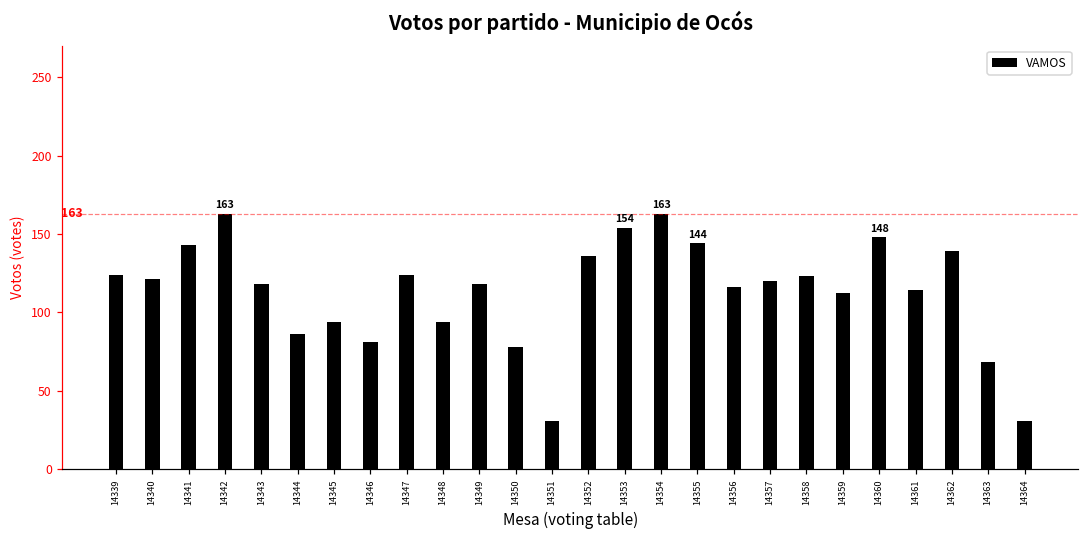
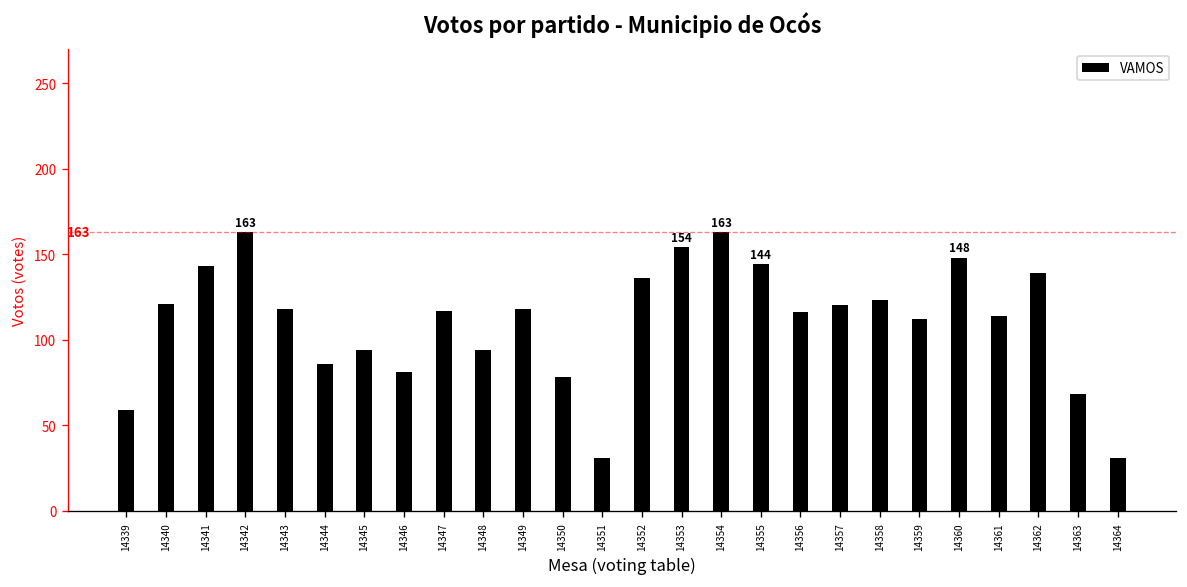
  {
-   "14339": 124,
+   "14339": 59,
    "14340": 121,
    "14341": 143,
    "14343": 118,
    "14344": 86,
    "14345": 94,
    "14346": 81,
-   "14347": 124,
+   "14347": 117,
    "14348": 94,
    "14349": 118,
    "14350": 78,
    "14351": 31,
    "14352": 136,
    "14356": 116,
    "14357": 120,
    "14358": 123,
    "14359": 112,
    "14361": 114,
    "14362": 139,
    "14363": 68,
    "14364": 31
  }
